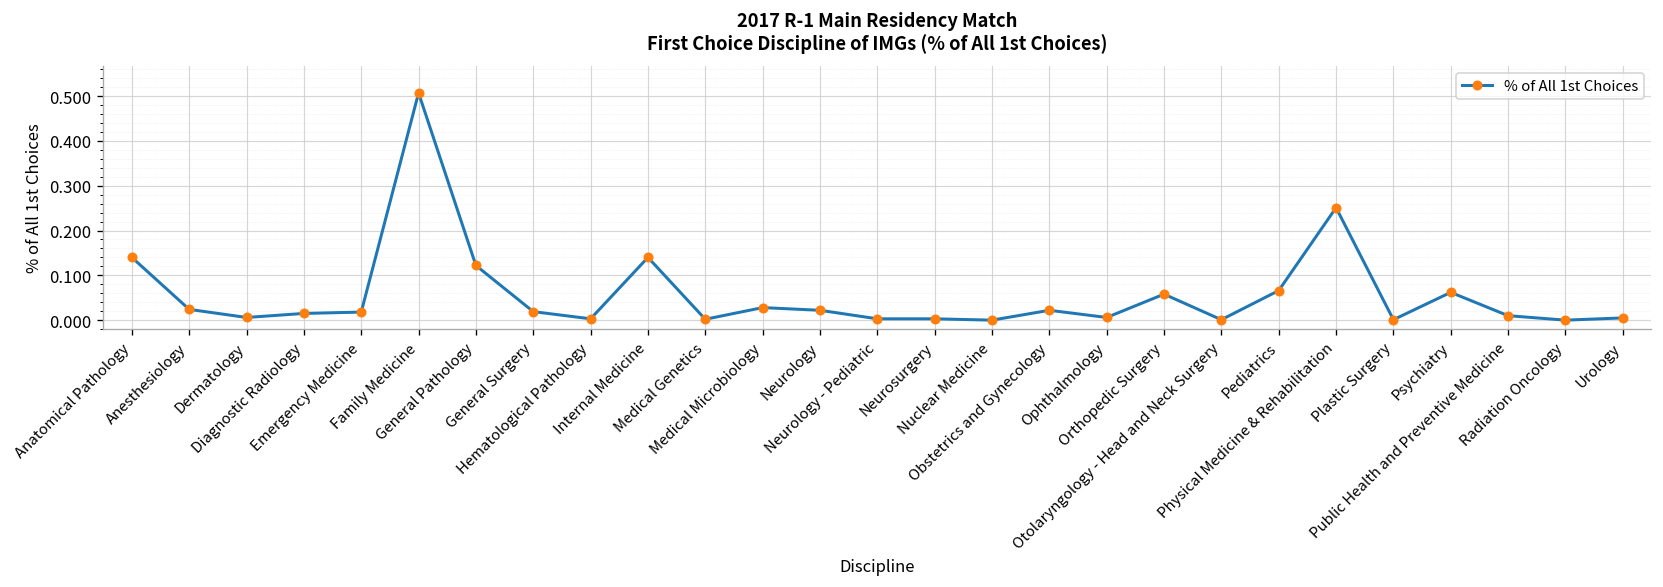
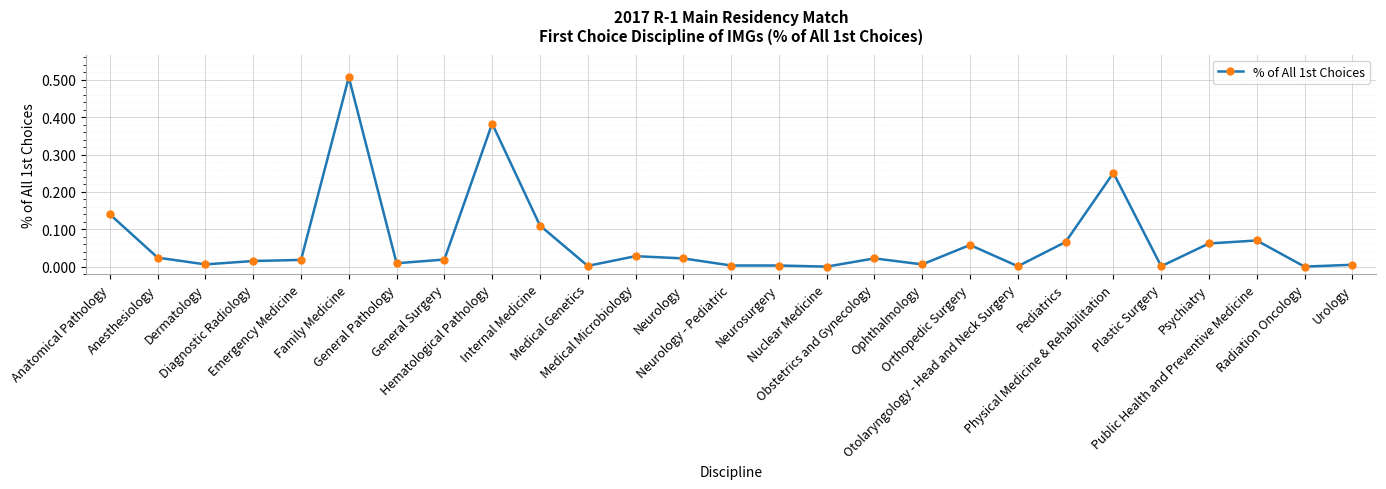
  {
    "Anatomical Pathology": 0.14,
    "Anesthesiology": 0.02,
    "Dermatology": 0.01,
    "Diagnostic Radiology": 0.02,
    "Emergency Medicine": 0.02,
    "Family Medicine": 0.51,
-   "General Pathology": 0.12,
+   "General Pathology": 0.01,
    "General Surgery": 0.02,
-   "Hematological Pathology": 0.00,
-   "Internal Medicine": 0.14,
+   "Hematological Pathology": 0.38,
+   "Internal Medicine": 0.11,
    "Medical Genetics": 0.00,
    "Medical Microbiology": 0.03,
    "Neurology": 0.02,
    "Neurology - Pediatric": 0.00,
    "Neurosurgery": 0.00,
    "Nuclear Medicine": 0.00,
    "Obstetrics and Gynecology": 0.02,
    "Ophthalmology": 0.01,
    "Orthopedic Surgery": 0.06,
    "Otolaryngology - Head and Neck Surgery": 0.00,
    "Pediatrics": 0.07,
    "Physical Medicine & Rehabilitation": 0.25,
    "Plastic Surgery": 0.00,
    "Psychiatry": 0.06,
-   "Public Health and Preventive Medicine": 0.01,
+   "Public Health and Preventive Medicine": 0.07,
    "Radiation Oncology": 0.00,
    "Urology": 0.01
  }
